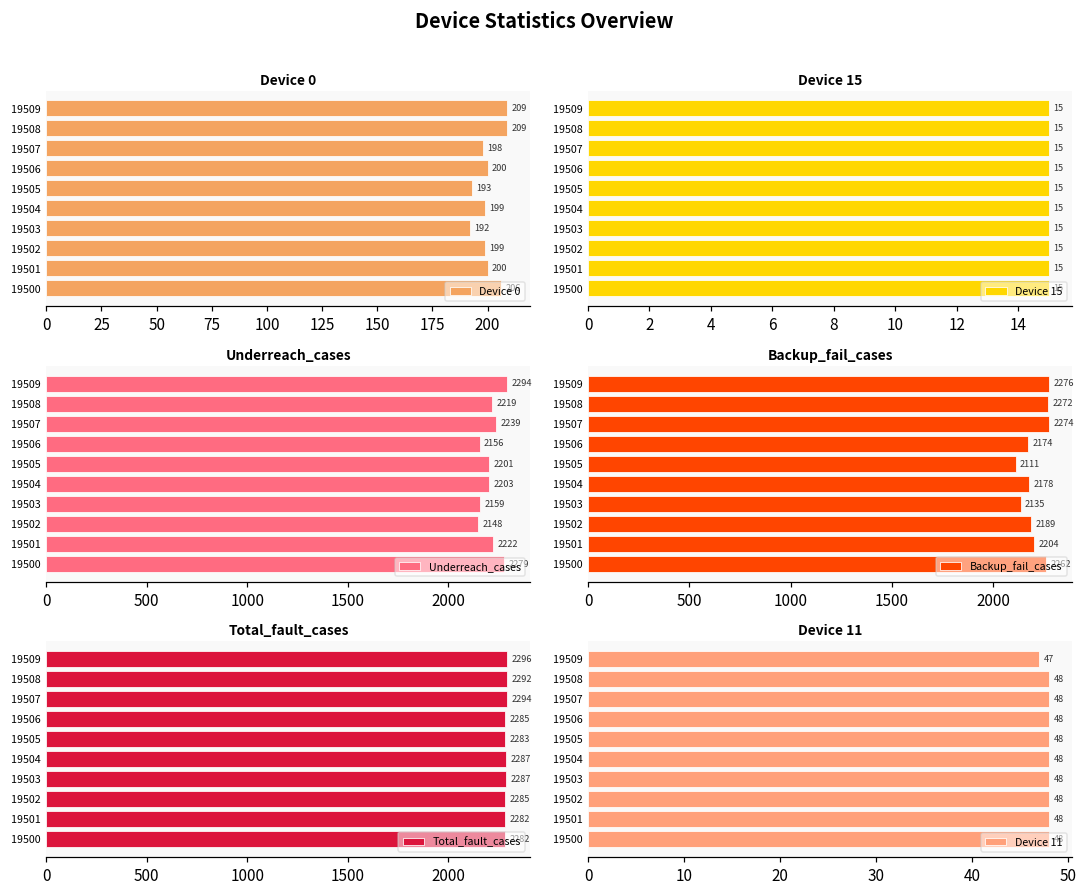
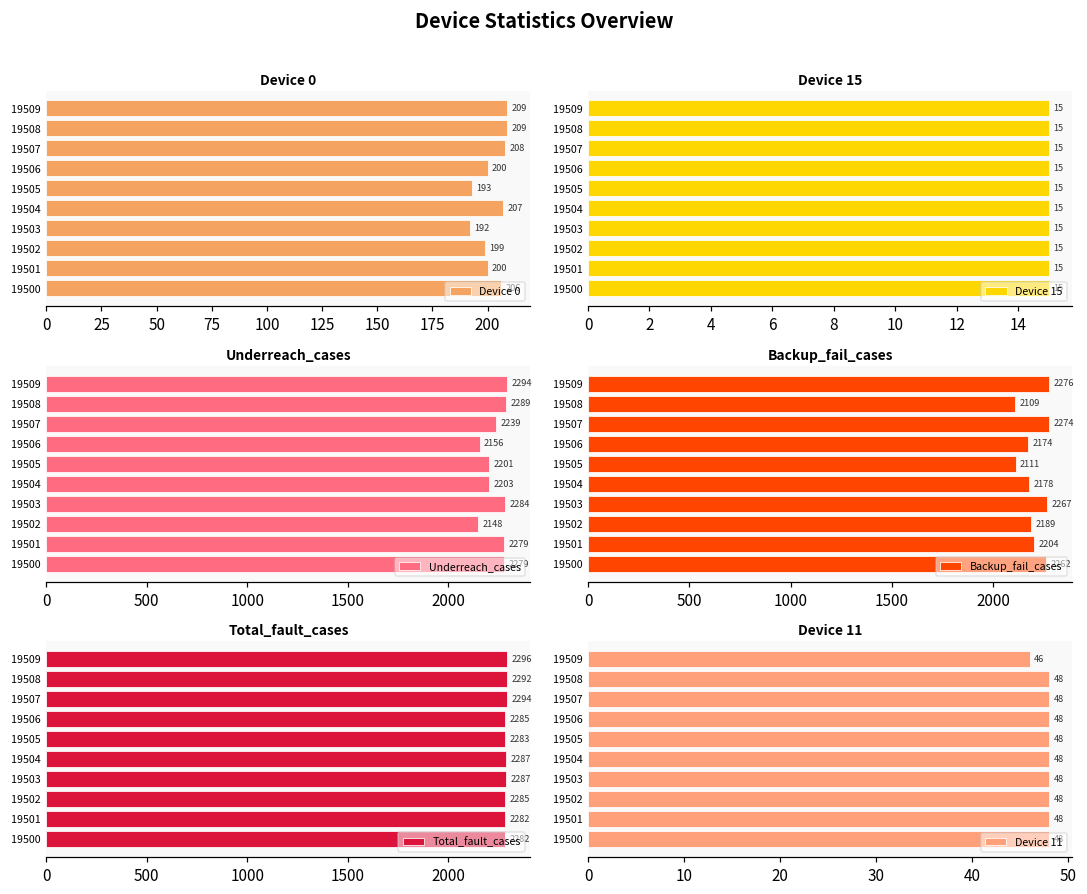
  {
    "Device 0": {
      "19509": 209,
      "19508": 209,
-     "19507": 198,
+     "19507": 208,
      "19506": 200,
      "19505": 193,
-     "19504": 199,
+     "19504": 207,
      "19503": 192,
      "19502": 199,
      "19501": 200
    },
    "Device 15": {
      "19509": 15,
      "19508": 15,
      "19507": 15,
      "19506": 15,
      "19505": 15,
      "19504": 15,
      "19503": 15,
      "19502": 15,
      "19501": 15
    },
    "Underreach_cases": {
      "19509": 2294,
-     "19508": 2219,
+     "19508": 2289,
      "19507": 2239,
      "19506": 2156,
      "19505": 2201,
      "19504": 2203,
-     "19503": 2159,
+     "19503": 2284,
      "19502": 2148,
-     "19501": 2222
+     "19501": 2279
    },
    "Backup_fail_cases": {
      "19509": 2276,
-     "19508": 2272,
+     "19508": 2109,
      "19507": 2274,
      "19506": 2174,
      "19505": 2111,
      "19504": 2178,
-     "19503": 2135,
+     "19503": 2267,
      "19502": 2189,
      "19501": 2204
    },
    "Total_fault_cases": {
      "19509": 2296,
      "19508": 2292,
      "19507": 2294,
      "19506": 2285,
      "19505": 2283,
      "19504": 2287,
      "19503": 2287,
      "19502": 2285,
      "19501": 2282
    },
    "Device 11": {
-     "19509": 47,
+     "19509": 46,
      "19508": 48,
      "19507": 48,
      "19506": 48,
      "19505": 48,
      "19504": 48,
      "19503": 48,
      "19502": 48,
      "19501": 48
    }
  }
